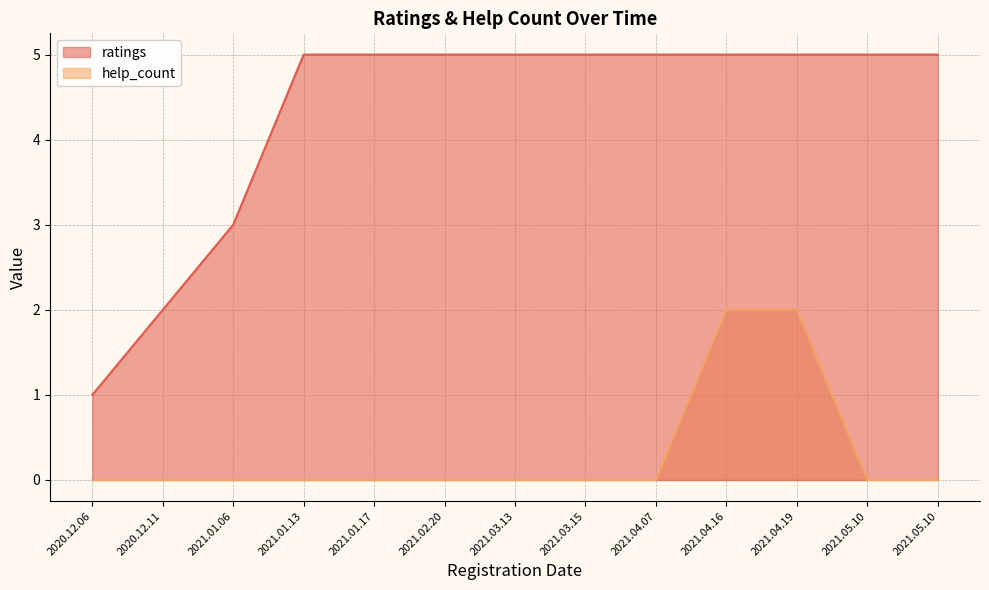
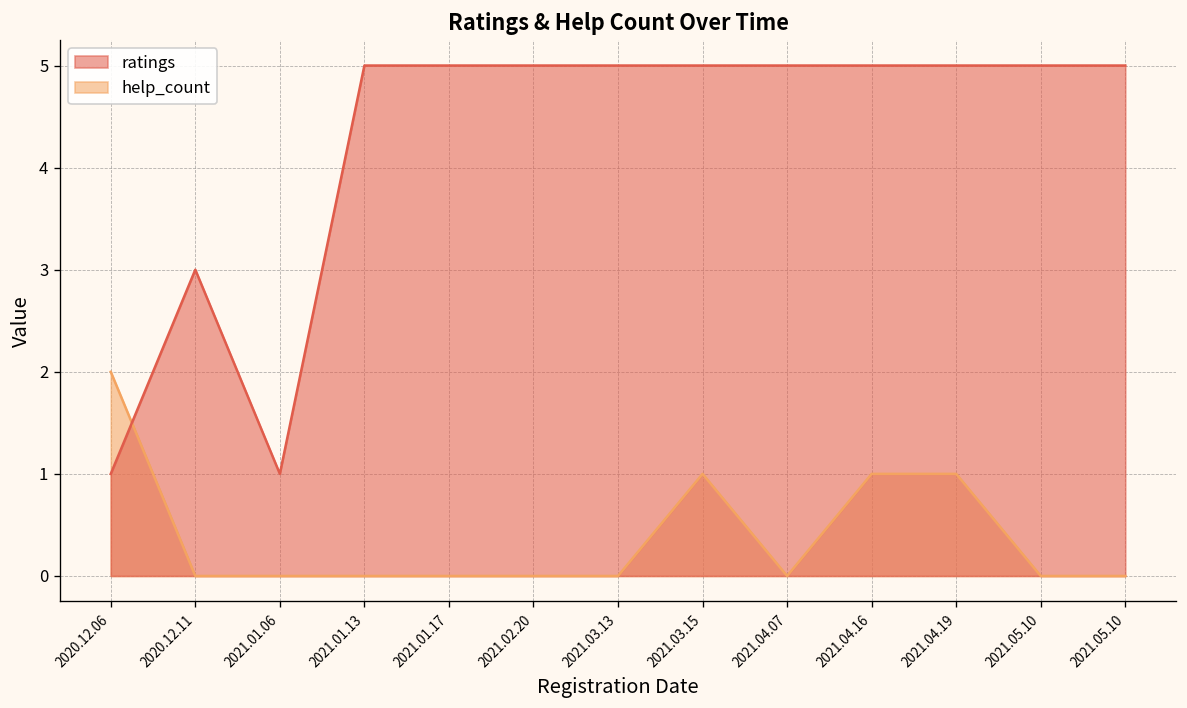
  {
    "ratings": {
      "2020.12.06": 1,
-     "2020.12.11": 2,
-     "2021.01.06": 3,
+     "2020.12.11": 3,
+     "2021.01.06": 1,
      "2021.01.13": 5,
      "2021.01.17": 5,
      "2021.02.20": 5,
      "2021.03.13": 5,
      "2021.03.15": 5,
      "2021.04.07": 5,
      "2021.04.16": 5,
      "2021.04.19": 5
    },
    "help_count": {
-     "2020.12.06": 0,
+     "2020.12.06": 2,
      "2020.12.11": 0,
      "2021.01.06": 0,
      "2021.01.13": 0,
      "2021.01.17": 0,
      "2021.02.20": 0,
      "2021.03.13": 0,
-     "2021.03.15": 0,
+     "2021.03.15": 1,
      "2021.04.07": 0,
-     "2021.04.16": 2,
-     "2021.04.19": 2
+     "2021.04.16": 1,
+     "2021.04.19": 1
    }
  }
